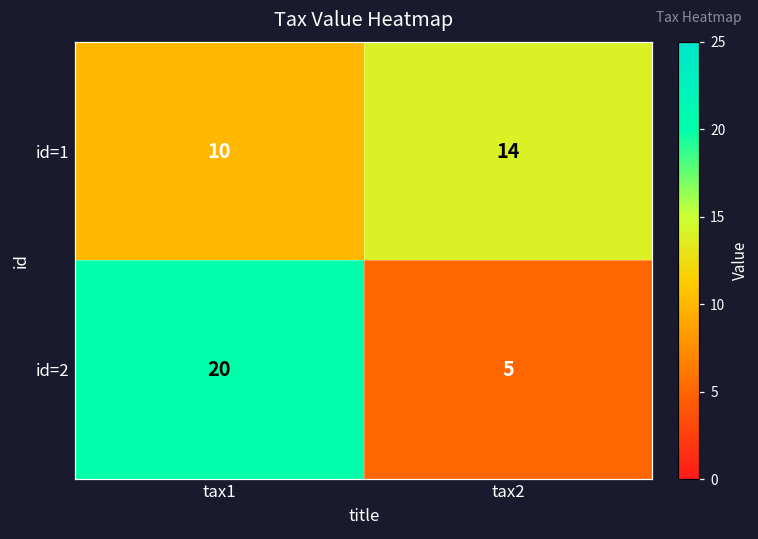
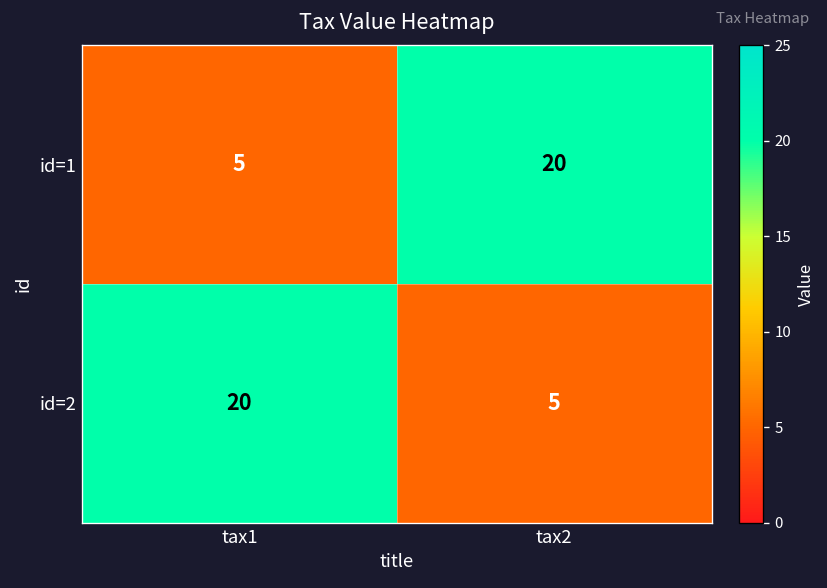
  {
    "id=1": {
-     "tax1": 10,
-     "tax2": 14
+     "tax1": 5,
+     "tax2": 20
    },
    "id=2": {
      "tax1": 20,
      "tax2": 5
    }
  }
